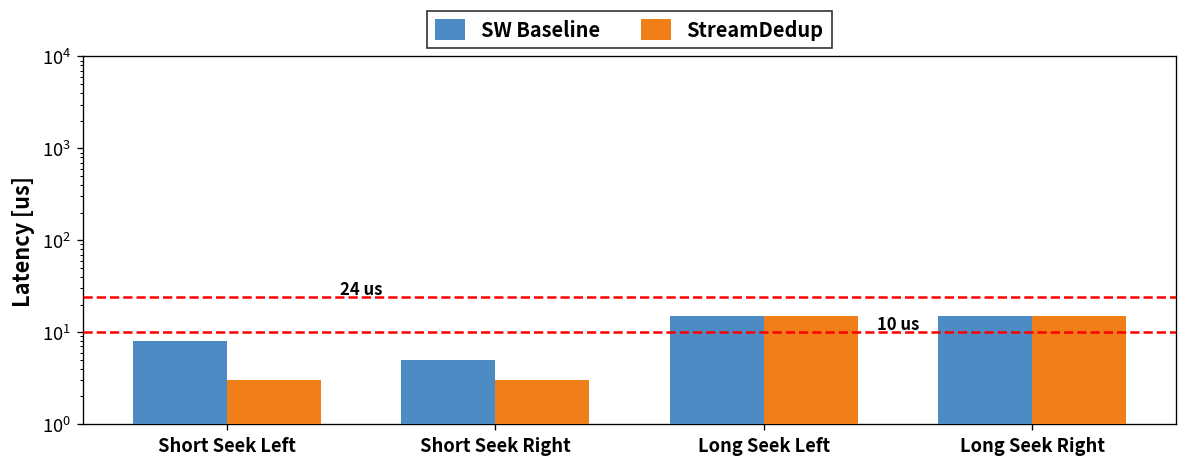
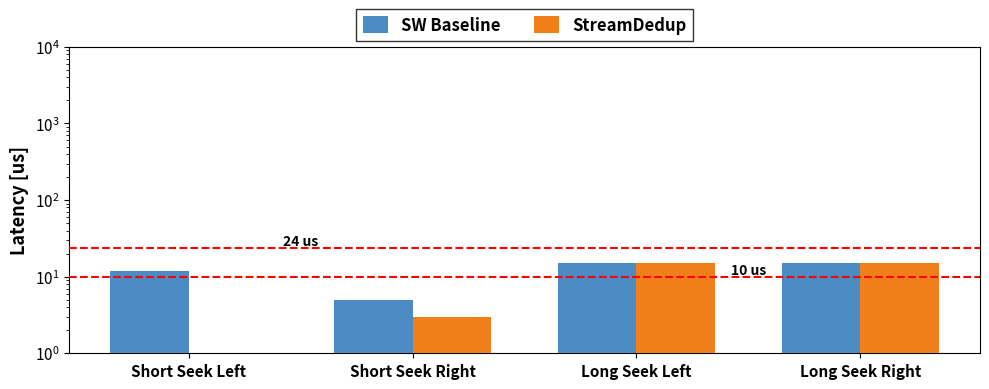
  {
    "SW Baseline": {
-     "Short Seek Left": 8,
+     "Short Seek Left": 12,
      "Short Seek Right": 5,
      "Long Seek Left": 15,
      "Long Seek Right": 15
    },
    "StreamDedup": {
-     "Short Seek Left": 3,
+     "Short Seek Left": 1,
      "Short Seek Right": 3,
      "Long Seek Left": 15,
      "Long Seek Right": 15
    }
  }
